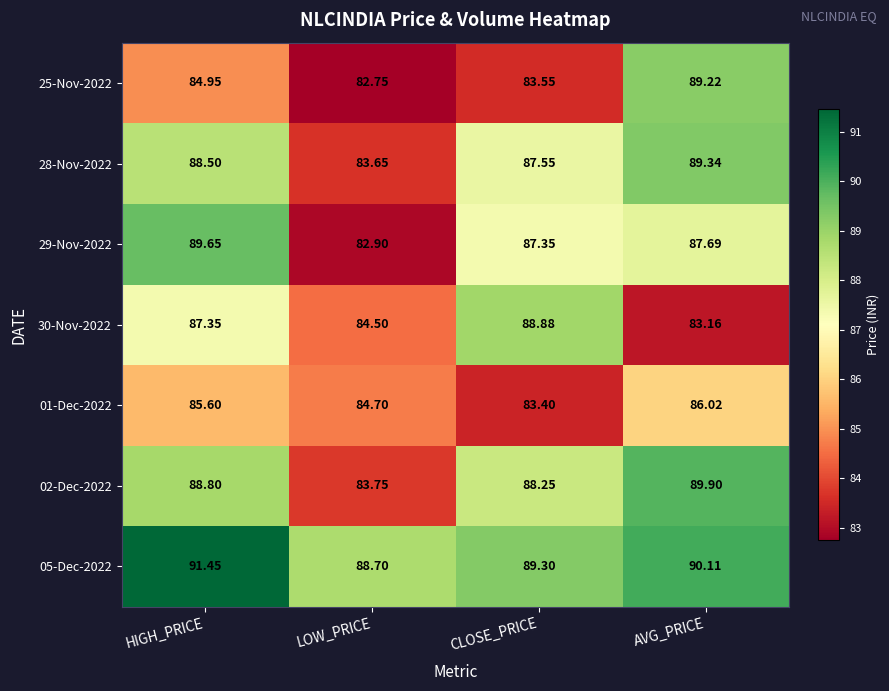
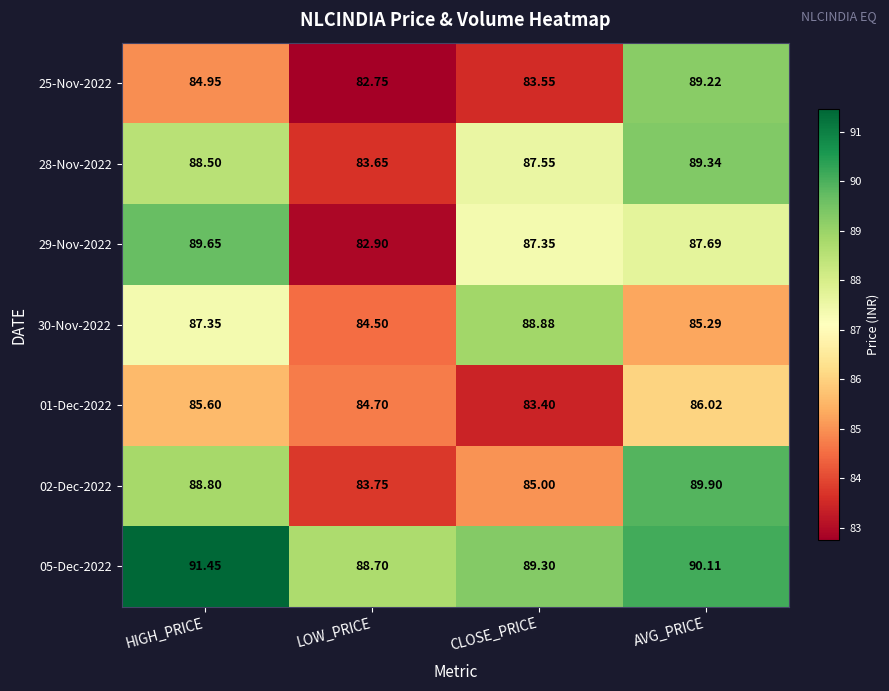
  {
    "25-Nov-2022": {
      "HIGH_PRICE": 84.95,
      "LOW_PRICE": 82.75,
      "CLOSE_PRICE": 83.55,
      "AVG_PRICE": 89.22
    },
    "28-Nov-2022": {
      "HIGH_PRICE": 88.50,
      "LOW_PRICE": 83.65,
      "CLOSE_PRICE": 87.55,
      "AVG_PRICE": 89.34
    },
    "29-Nov-2022": {
      "HIGH_PRICE": 89.65,
      "LOW_PRICE": 82.90,
      "CLOSE_PRICE": 87.35,
      "AVG_PRICE": 87.69
    },
    "30-Nov-2022": {
      "HIGH_PRICE": 87.35,
      "LOW_PRICE": 84.50,
      "CLOSE_PRICE": 88.88,
-     "AVG_PRICE": 83.16
+     "AVG_PRICE": 85.29
    },
    "01-Dec-2022": {
      "HIGH_PRICE": 85.60,
      "LOW_PRICE": 84.70,
      "CLOSE_PRICE": 83.40,
      "AVG_PRICE": 86.02
    },
    "02-Dec-2022": {
      "HIGH_PRICE": 88.80,
      "LOW_PRICE": 83.75,
-     "CLOSE_PRICE": 88.25,
+     "CLOSE_PRICE": 85.00,
      "AVG_PRICE": 89.90
    },
    "05-Dec-2022": {
      "HIGH_PRICE": 91.45,
      "LOW_PRICE": 88.70,
      "CLOSE_PRICE": 89.30,
      "AVG_PRICE": 90.11
    }
  }
